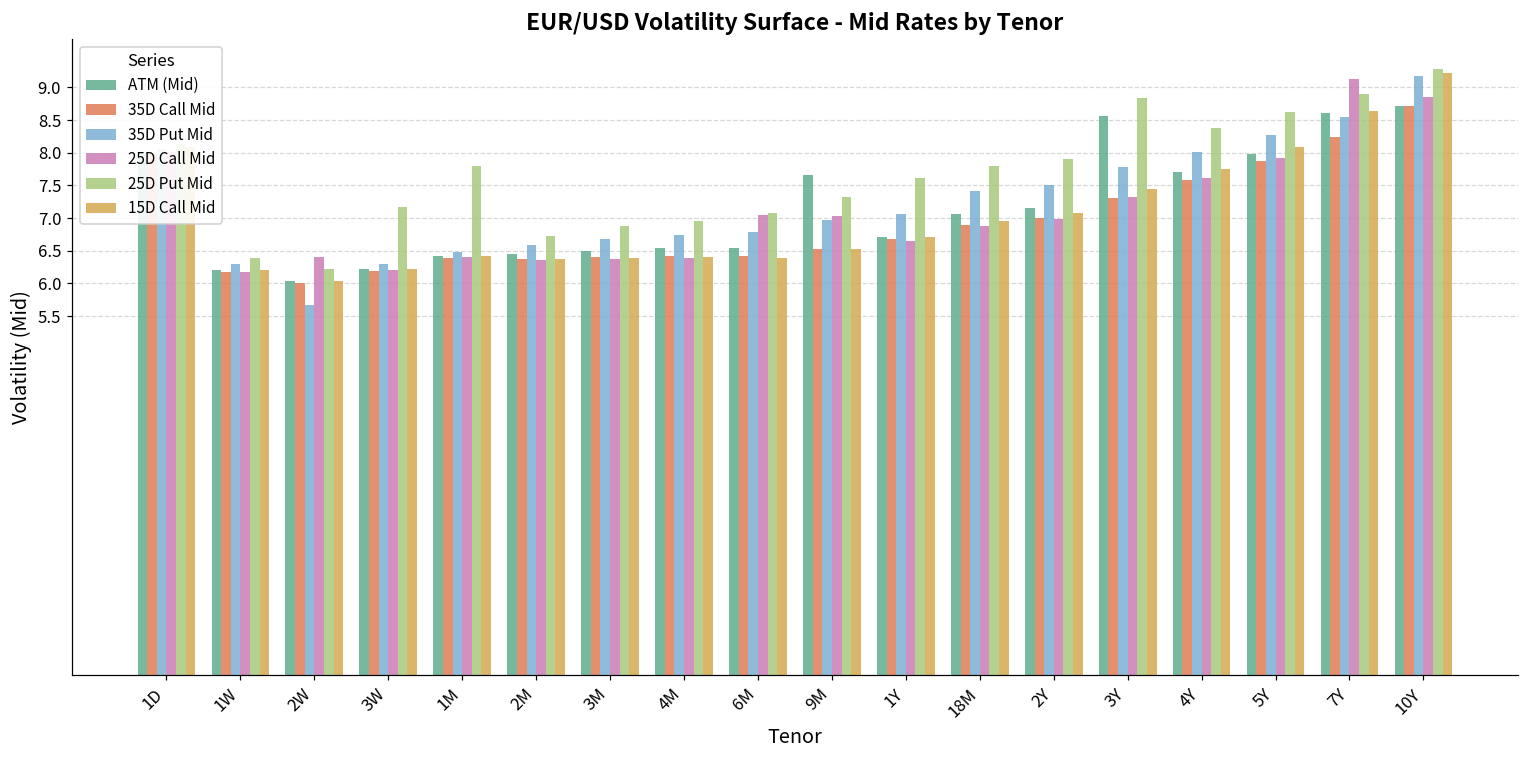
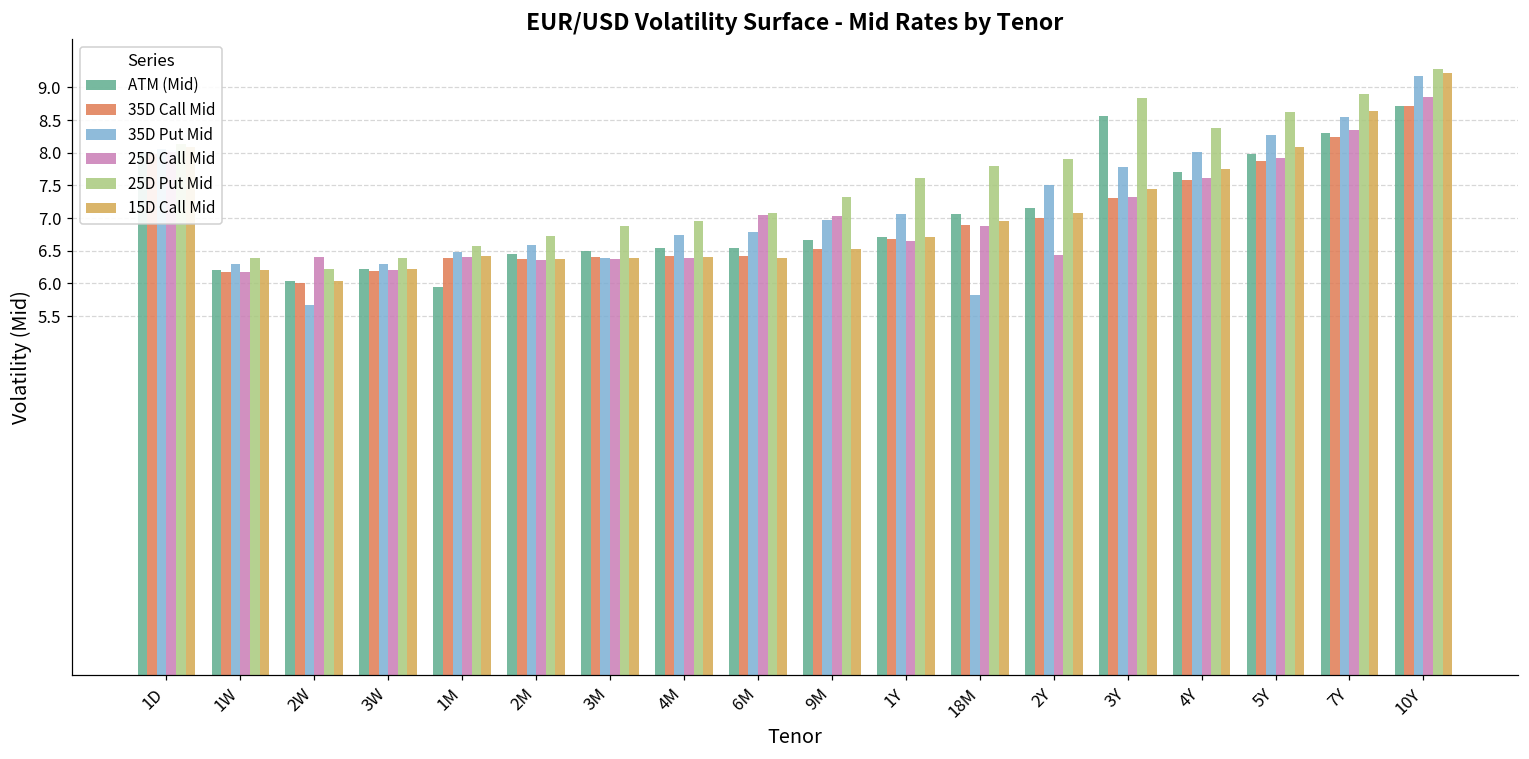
  {
    "ATM (Mid)": {
      "1W": 6.2,
      "2W": 6.0,
      "3W": 6.2,
-     "1M": 6.4,
+     "1M": 5.9,
      "2M": 6.5,
      "3M": 6.5,
      "4M": 6.5,
      "6M": 6.5,
-     "9M": 7.7,
+     "9M": 6.7,
      "1Y": 6.7,
      "18M": 7.1,
      "2Y": 7.2,
      "3Y": 8.6,
      "4Y": 7.7,
      "5Y": 8.0,
-     "7Y": 8.6,
+     "7Y": 8.3,
      "10Y": 8.7
    },
    "35D Put Mid": {
      "1W": 6.3,
      "2W": 5.7,
      "3W": 6.3,
      "1M": 6.5,
      "2M": 6.6,
-     "3M": 6.7,
+     "3M": 6.4,
      "4M": 6.7,
      "6M": 6.8,
      "9M": 7.0,
      "1Y": 7.1,
-     "18M": 7.4,
+     "18M": 5.8,
      "2Y": 7.5,
      "3Y": 7.8,
      "4Y": 8.0,
      "5Y": 8.3,
      "7Y": 8.6,
      "10Y": 9.2
    },
    "25D Call Mid": {
      "1W": 6.2,
      "2W": 6.4,
      "3W": 6.2,
      "1M": 6.4,
      "2M": 6.4,
      "3M": 6.4,
      "4M": 6.4,
      "6M": 7.0,
      "9M": 7.0,
      "1Y": 6.7,
      "18M": 6.9,
-     "2Y": 7.0,
+     "2Y": 6.4,
      "3Y": 7.3,
      "4Y": 7.6,
      "5Y": 7.9,
-     "7Y": 9.1,
+     "7Y": 8.3,
      "10Y": 8.9
    },
    "25D Put Mid": {
      "1W": 6.4,
      "2W": 6.2,
-     "3W": 7.2,
-     "1M": 7.8,
+     "3W": 6.4,
+     "1M": 6.6,
      "2M": 6.7,
      "3M": 6.9,
      "4M": 7.0,
      "6M": 7.1,
      "9M": 7.3,
      "1Y": 7.6,
      "18M": 7.8,
      "2Y": 7.9,
      "3Y": 8.8,
      "4Y": 8.4,
      "5Y": 8.6,
      "7Y": 8.9,
      "10Y": 9.3
    }
  }
